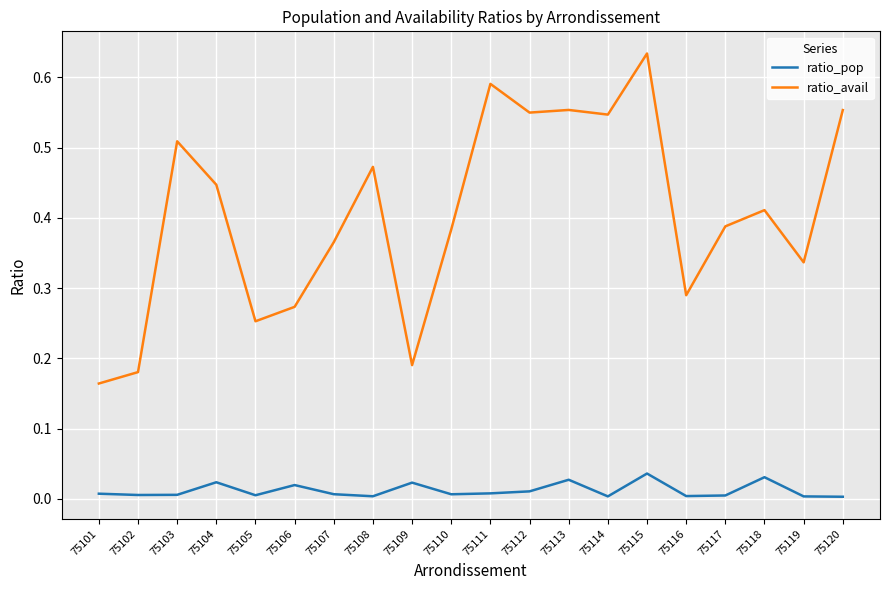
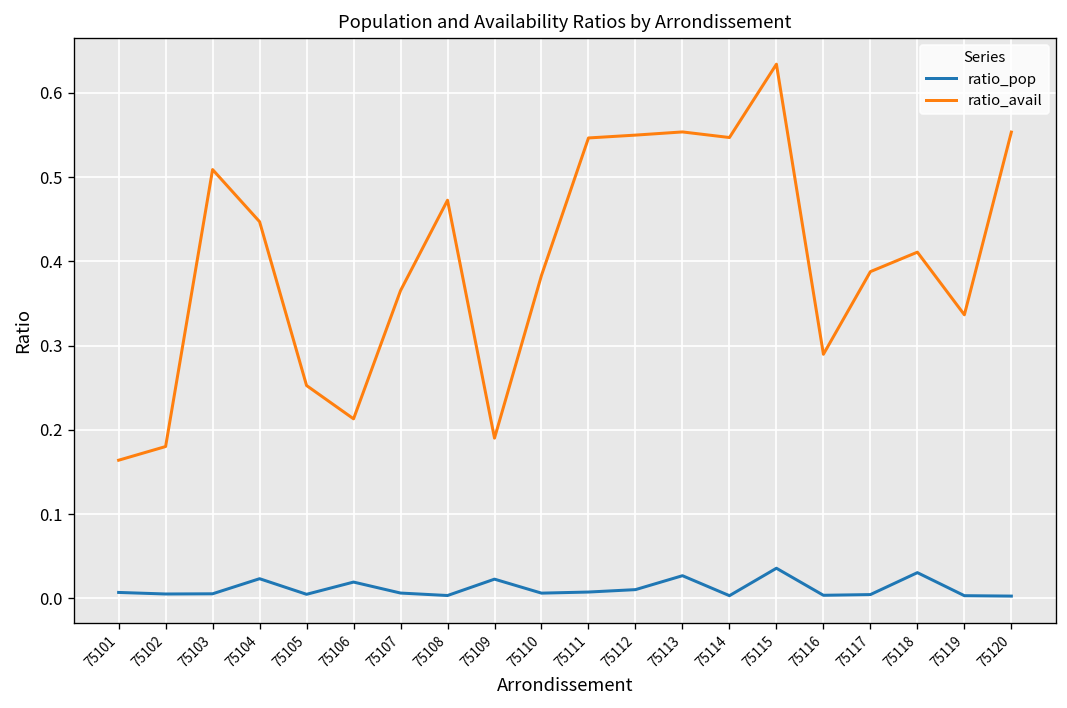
  {
    "ratio_pop": {
      "75101": 0.01,
      "75102": 0.01,
      "75103": 0.01,
      "75104": 0.02,
      "75105": 0.00,
      "75106": 0.02,
      "75107": 0.01,
      "75108": 0.00,
      "75109": 0.02,
      "75110": 0.01,
      "75111": 0.01,
      "75112": 0.01,
      "75113": 0.03,
      "75114": 0.00,
      "75115": 0.04,
      "75116": 0.00,
      "75117": 0.00,
      "75118": 0.03,
      "75119": 0.00,
      "75120": 0.00
    },
    "ratio_avail": {
      "75101": 0.16,
      "75102": 0.18,
      "75103": 0.51,
      "75104": 0.45,
      "75105": 0.25,
-     "75106": 0.27,
+     "75106": 0.21,
      "75107": 0.37,
      "75108": 0.47,
      "75109": 0.19,
      "75110": 0.38,
-     "75111": 0.59,
+     "75111": 0.55,
      "75112": 0.55,
      "75113": 0.55,
      "75114": 0.55,
      "75115": 0.63,
      "75116": 0.29,
      "75117": 0.39,
      "75118": 0.41,
      "75119": 0.34,
      "75120": 0.55
    }
  }
